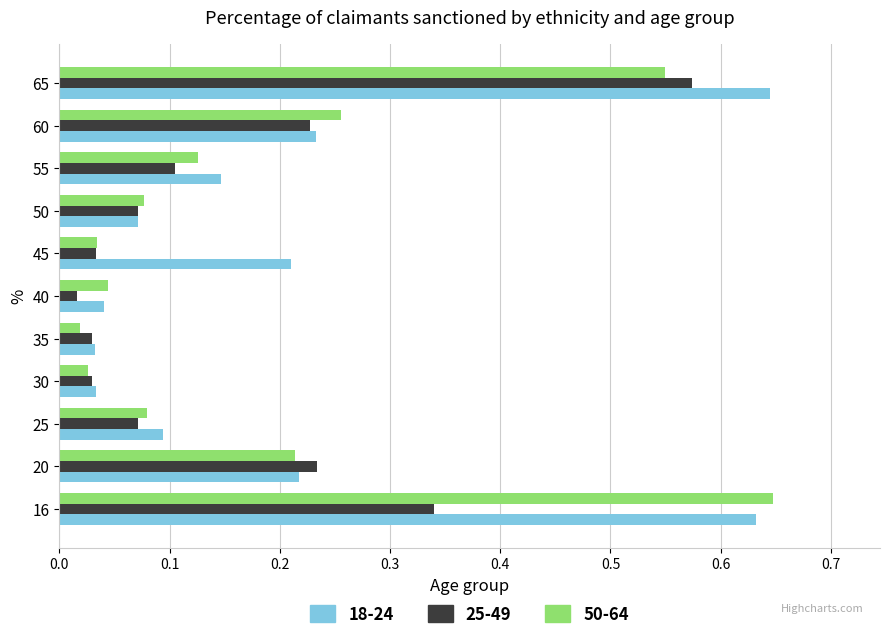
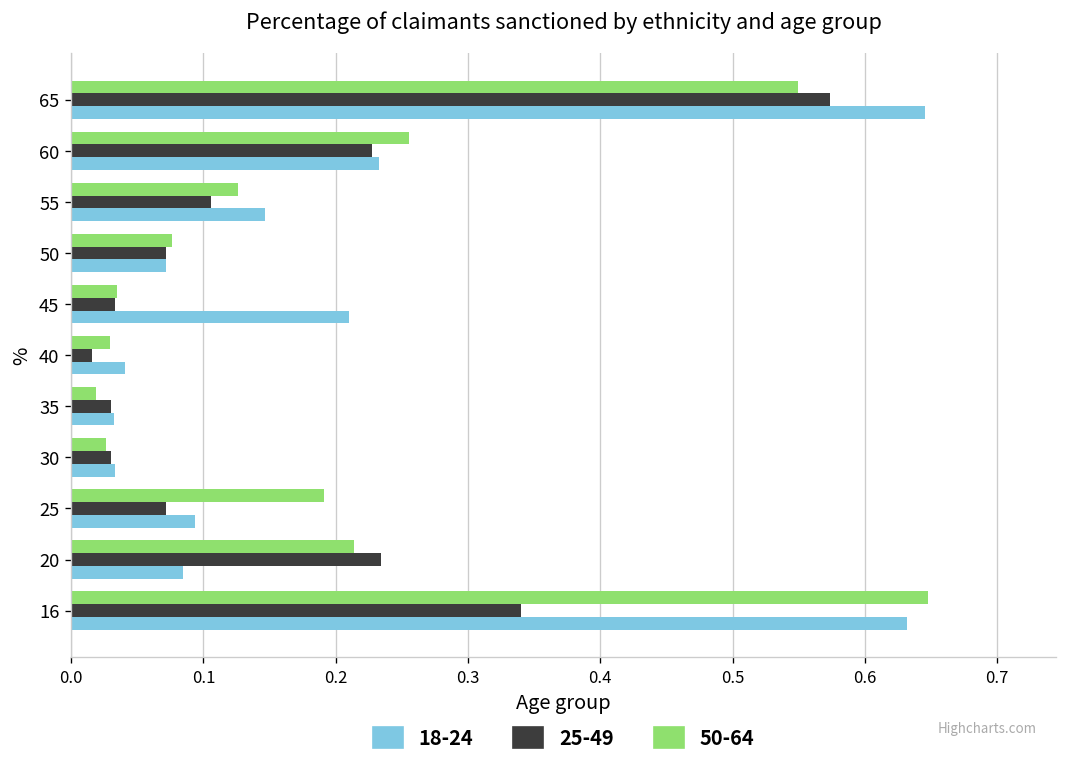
  {
    "18-24": {
      "65": 0.645,
      "60": 0.233,
      "55": 0.147,
      "50": 0.072,
      "45": 0.210,
      "40": 0.040,
      "35": 0.033,
      "30": 0.033,
      "25": 0.094,
-     "20": 0.217,
+     "20": 0.084,
      "16": 0.632
    },
    "25-49": {
      "65": 0.574,
      "60": 0.227,
      "55": 0.105,
      "50": 0.072,
      "45": 0.033,
      "40": 0.016,
      "35": 0.030,
      "30": 0.030,
      "25": 0.072,
      "20": 0.234,
      "16": 0.340
    },
    "50-64": {
      "65": 0.550,
      "60": 0.255,
      "55": 0.126,
      "50": 0.076,
      "45": 0.034,
-     "40": 0.044,
+     "40": 0.029,
      "35": 0.019,
      "30": 0.026,
-     "25": 0.079,
+     "25": 0.191,
      "20": 0.214,
      "16": 0.647
    }
  }
